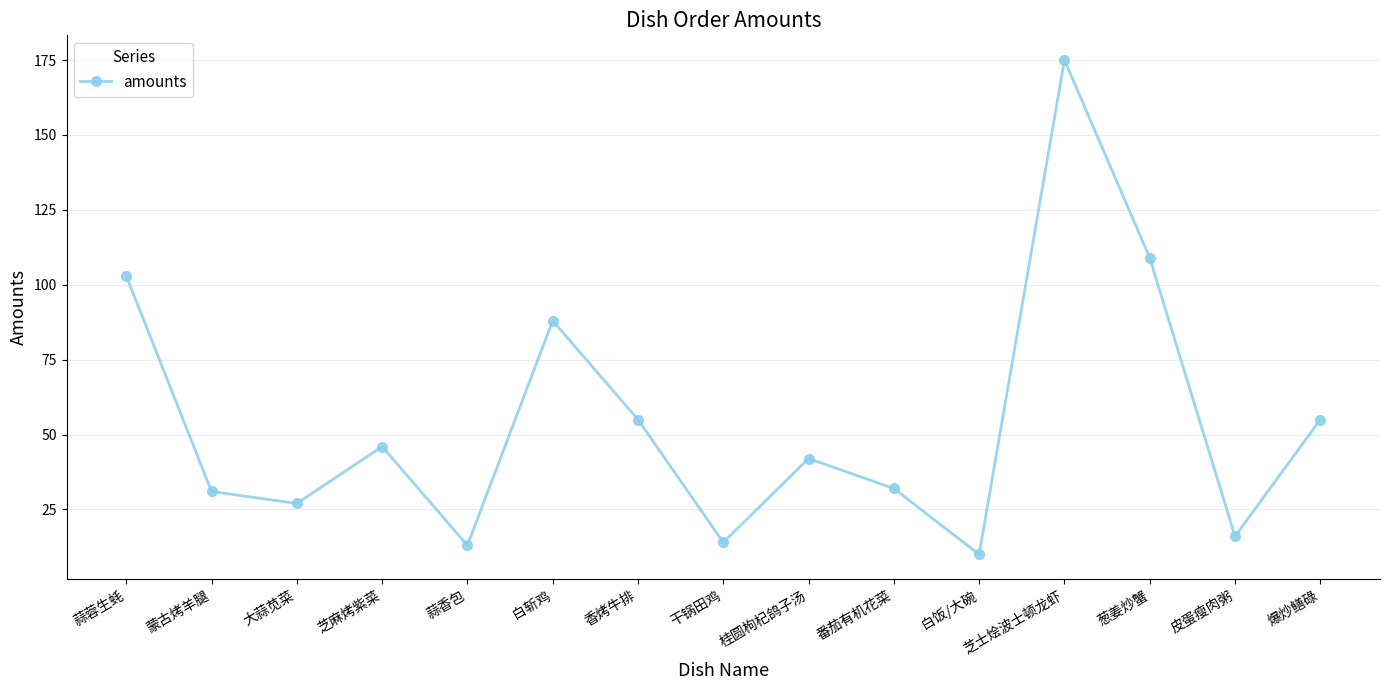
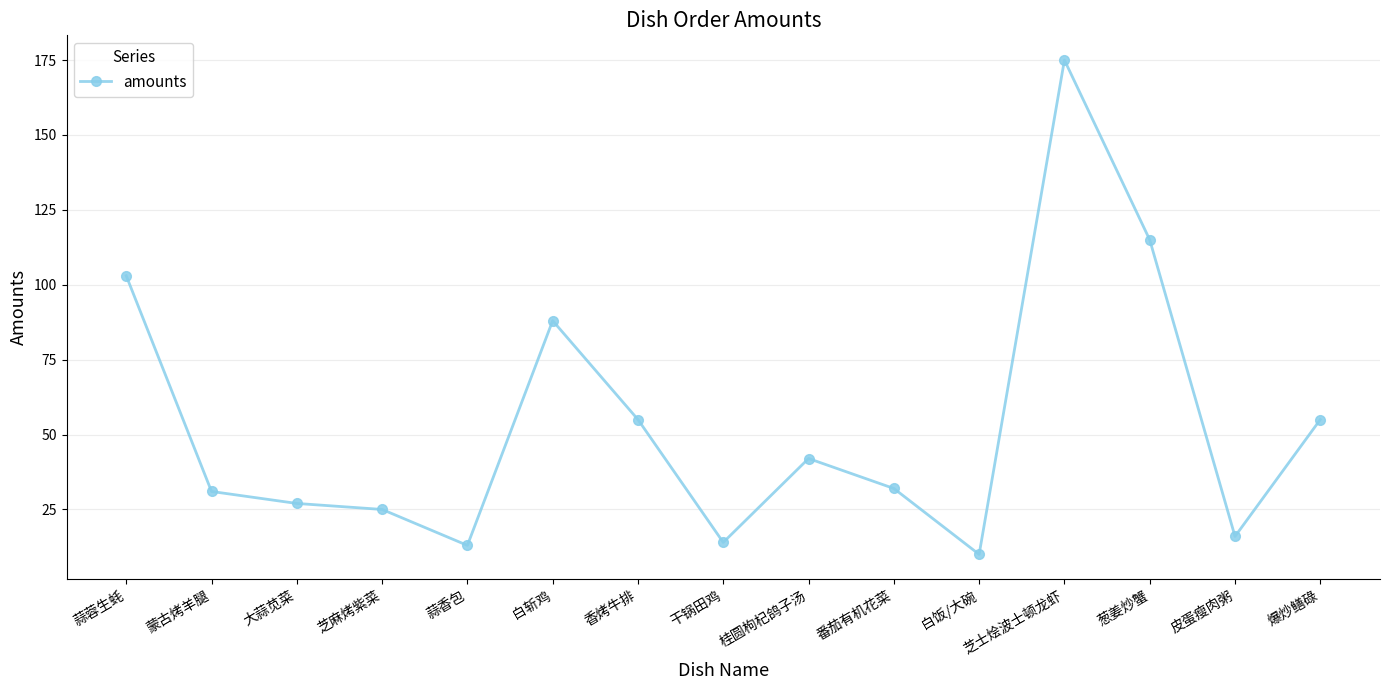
  {
    "蒜蓉生蚝": 103,
    "蒙古烤羊腿": 31,
    "大蒜苋菜": 27,
-   "芝麻烤紫菜": 46,
+   "芝麻烤紫菜": 25,
    "蒜香包": 13,
    "白斩鸡": 88,
    "香烤牛排": 55,
    "干锅田鸡": 14,
    "桂圆枸杞鸽子汤": 42,
    "番茄有机花菜": 32,
    "白饭/大碗": 10,
    "芝士烩波士顿龙虾": 175,
-   "葱姜炒蟹": 109,
+   "葱姜炒蟹": 115,
    "皮蛋瘦肉粥": 16,
    "爆炒鳝碌": 55
  }
